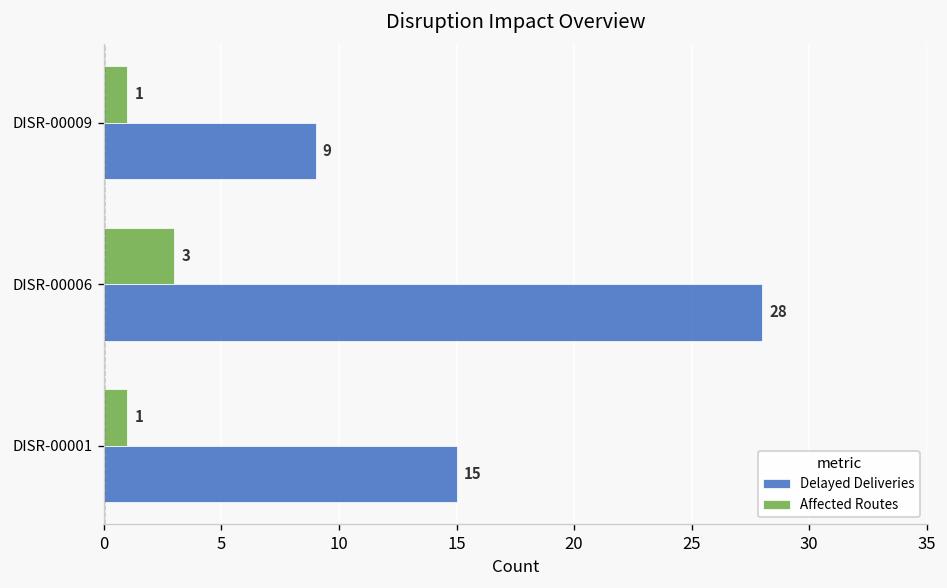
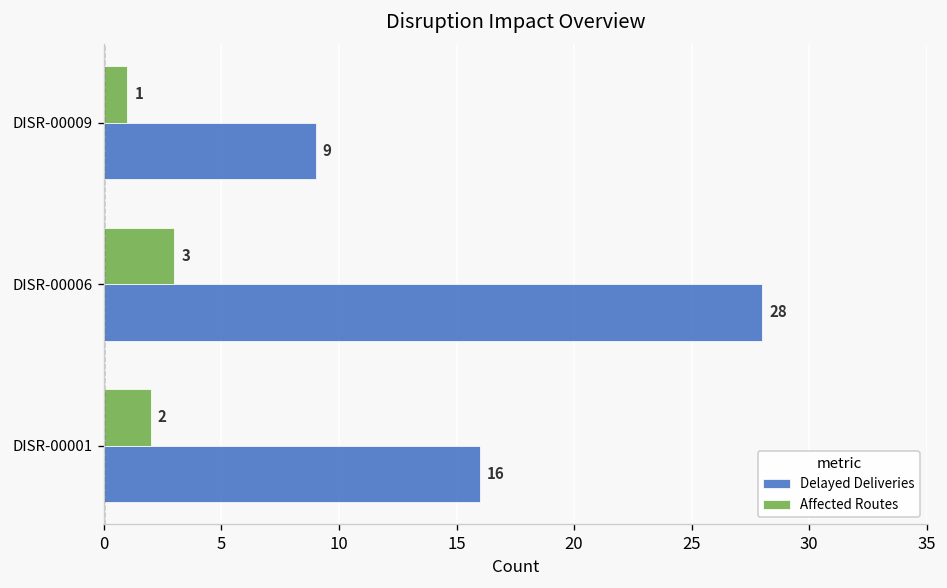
  {
    "Delayed Deliveries": {
      "DISR-00009": 9,
      "DISR-00006": 28,
-     "DISR-00001": 15
+     "DISR-00001": 16
    },
    "Affected Routes": {
      "DISR-00009": 1,
      "DISR-00006": 3,
-     "DISR-00001": 1
+     "DISR-00001": 2
    }
  }
